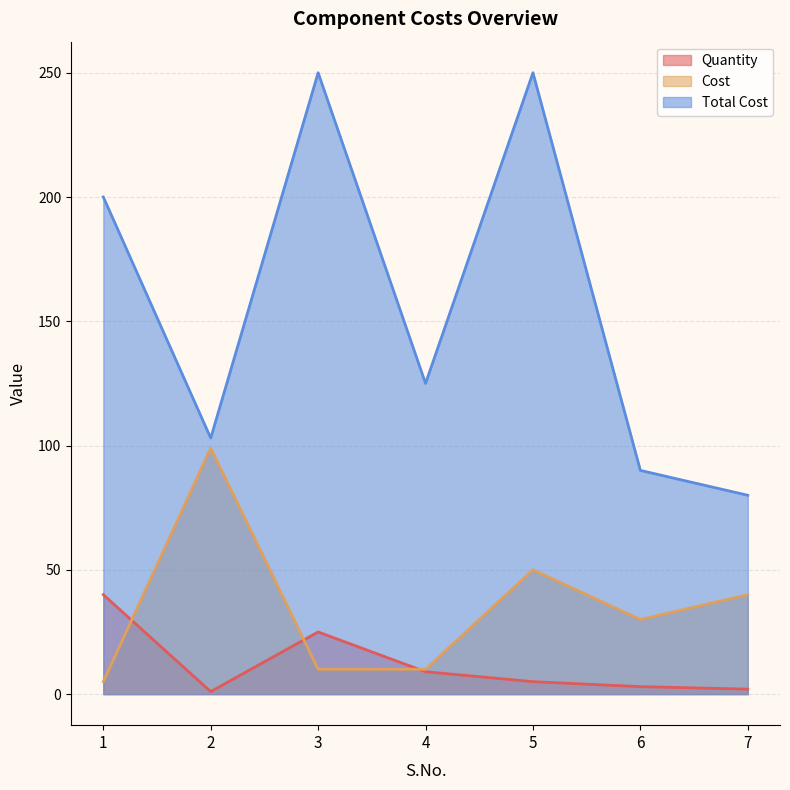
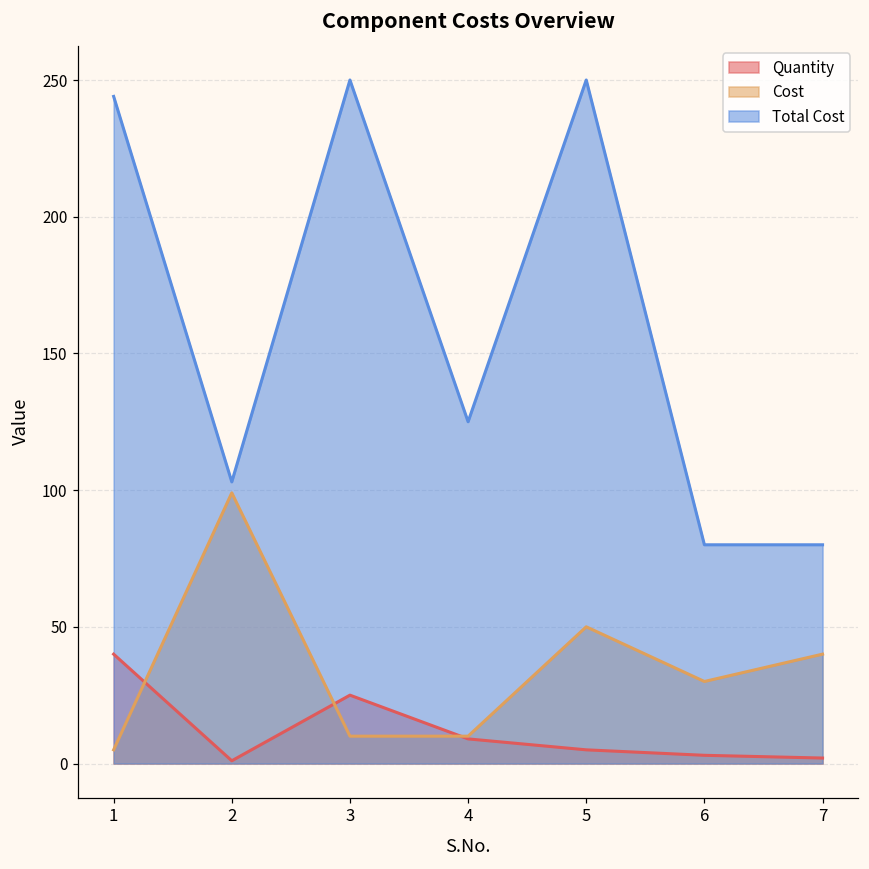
  {
    "Total Cost": {
-     "1": 200,
+     "1": 244,
      "2": 103,
      "3": 250,
      "4": 125,
      "5": 250,
-     "6": 90,
+     "6": 80,
      "7": 80
    }
  }
